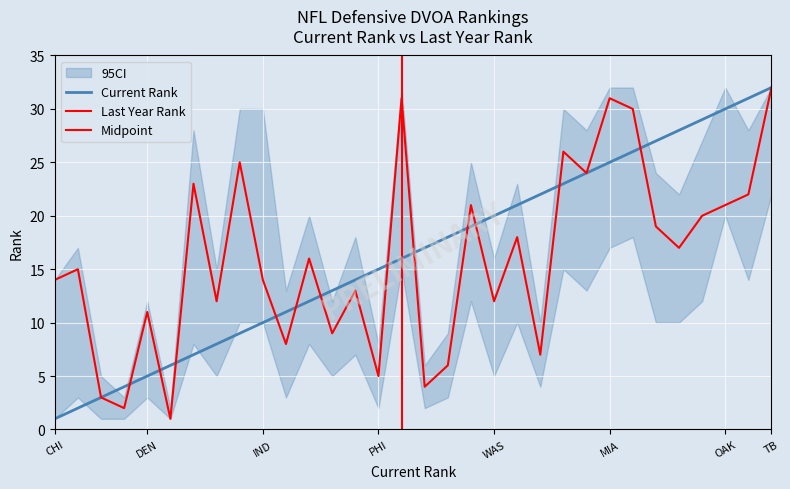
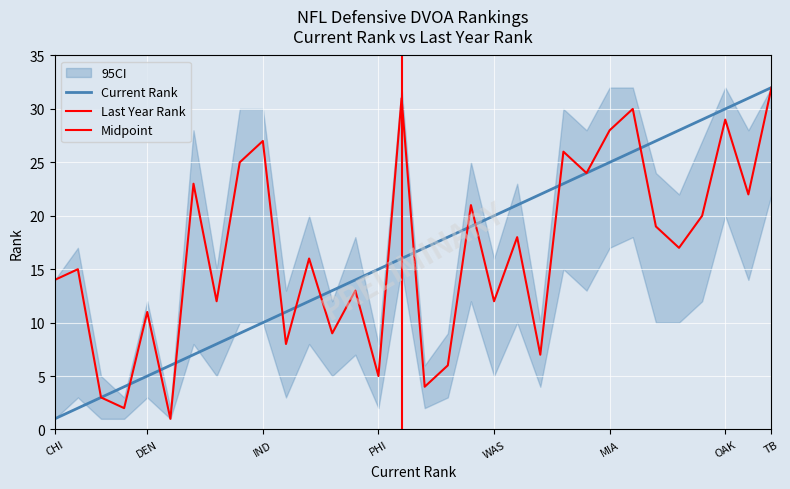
  {
    "Last Year Rank": {
      "DEN": 11,
-     "IND": 14,
+     "IND": 27,
      "PHI": 5,
      "WAS": 12,
-     "MIA": 31,
-     "OAK": 21
+     "MIA": 28,
+     "OAK": 29
    }
  }
